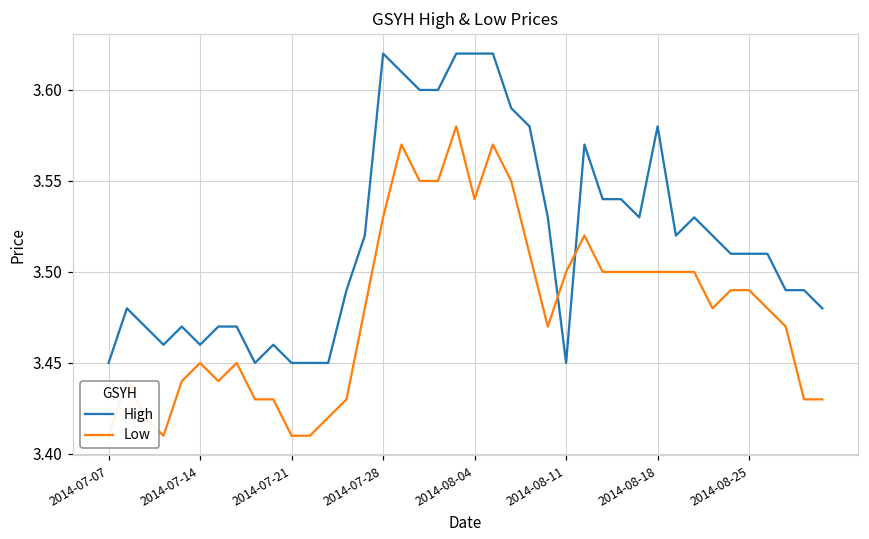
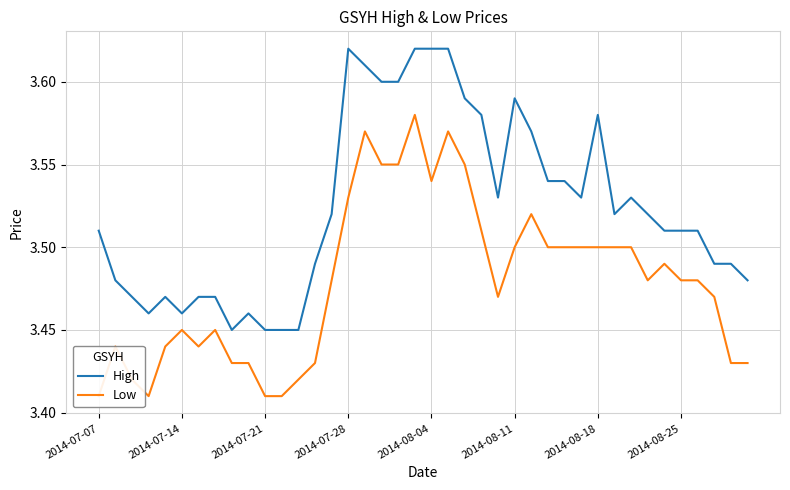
  {
    "High": {
-     "2014-07-07": 3.45,
+     "2014-07-07": 3.51,
      "2014-07-14": 3.46,
      "2014-07-21": 3.45,
      "2014-07-28": 3.62,
      "2014-08-04": 3.62,
-     "2014-08-11": 3.45,
+     "2014-08-11": 3.59,
      "2014-08-18": 3.58,
      "2014-08-25": 3.51
    },
    "Low": {
      "2014-07-14": 3.45,
      "2014-07-21": 3.41,
      "2014-07-28": 3.53,
      "2014-08-04": 3.54,
      "2014-08-11": 3.50,
      "2014-08-18": 3.50,
-     "2014-08-25": 3.49
+     "2014-08-25": 3.48
    }
  }
